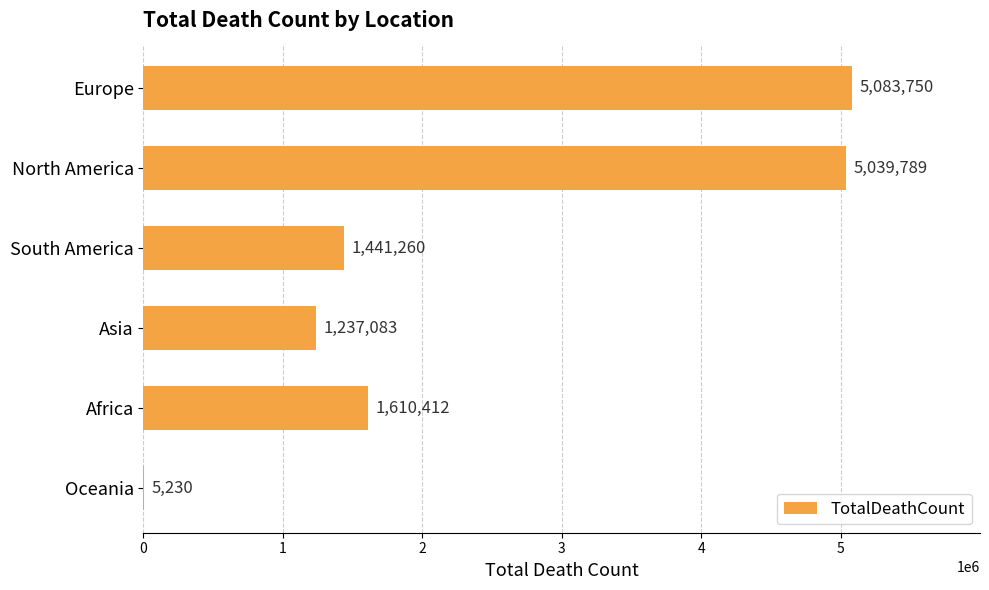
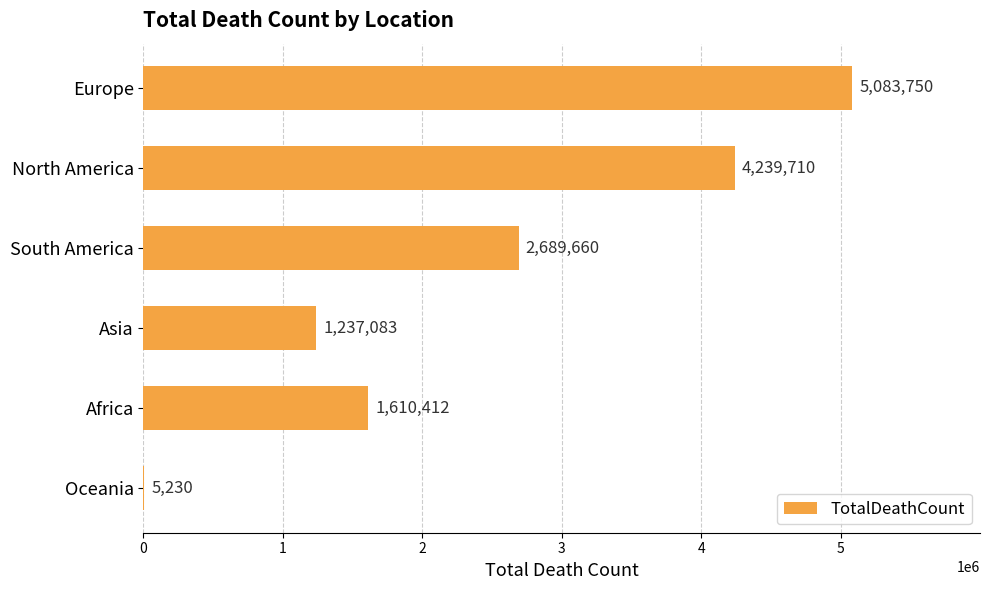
  {
    "Europe": "5,083,750",
-   "North America": "5,039,789",
-   "South America": "1,441,260",
+   "North America": "4,239,710",
+   "South America": "2,689,660",
    "Asia": "1,237,083",
    "Africa": "1,610,412",
    "Oceania": "5,230"
  }
